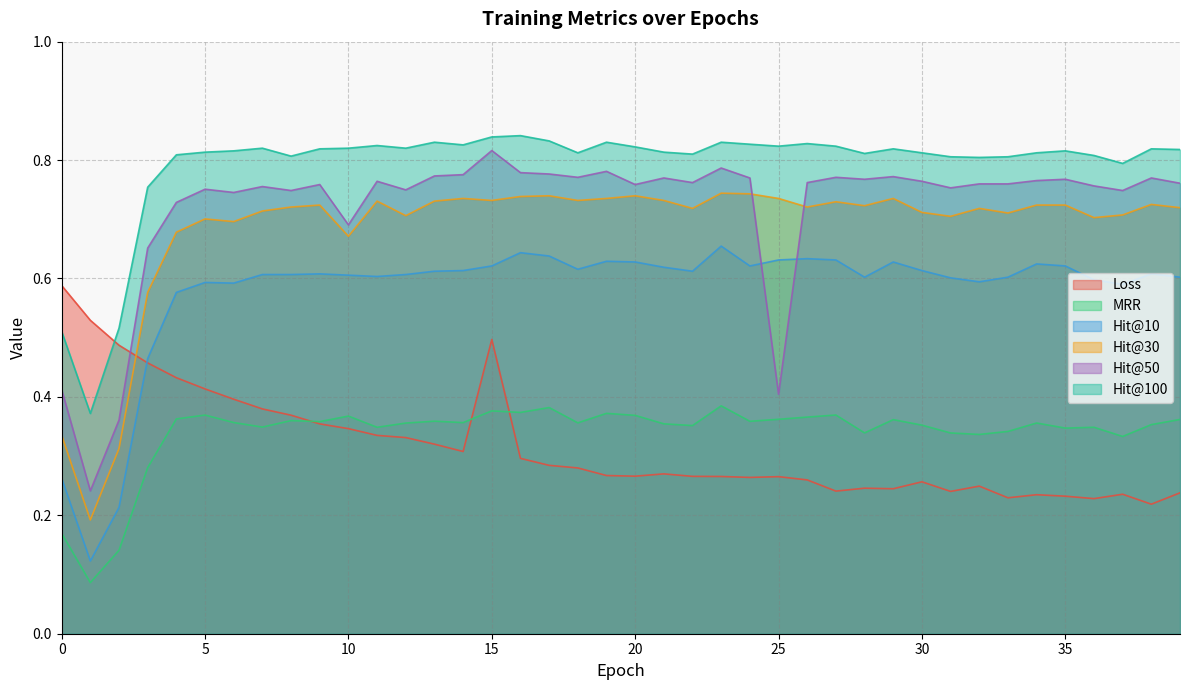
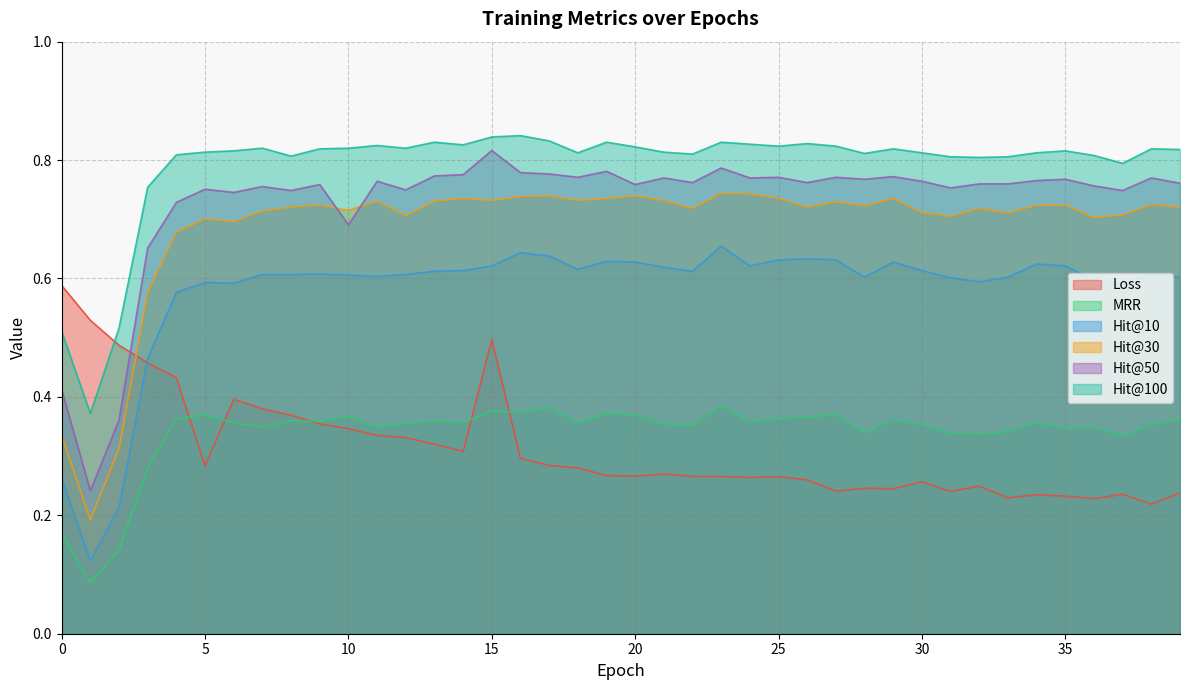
  {
    "Loss": {
      "0": 0.59,
-     "5": 0.41,
+     "5": 0.28,
      "10": 0.35,
      "15": 0.50,
      "20": 0.27,
      "25": 0.27,
      "30": 0.26,
      "35": 0.23
    },
    "Hit@30": {
      "0": 0.34,
      "5": 0.70,
-     "10": 0.67,
+     "10": 0.72,
      "15": 0.73,
      "20": 0.74,
      "25": 0.74,
      "30": 0.71,
      "35": 0.72
    },
    "Hit@50": {
      "0": 0.41,
      "5": 0.75,
      "10": 0.69,
      "15": 0.82,
      "20": 0.76,
-     "25": 0.40,
+     "25": 0.77,
      "30": 0.76,
      "35": 0.77
    }
  }
